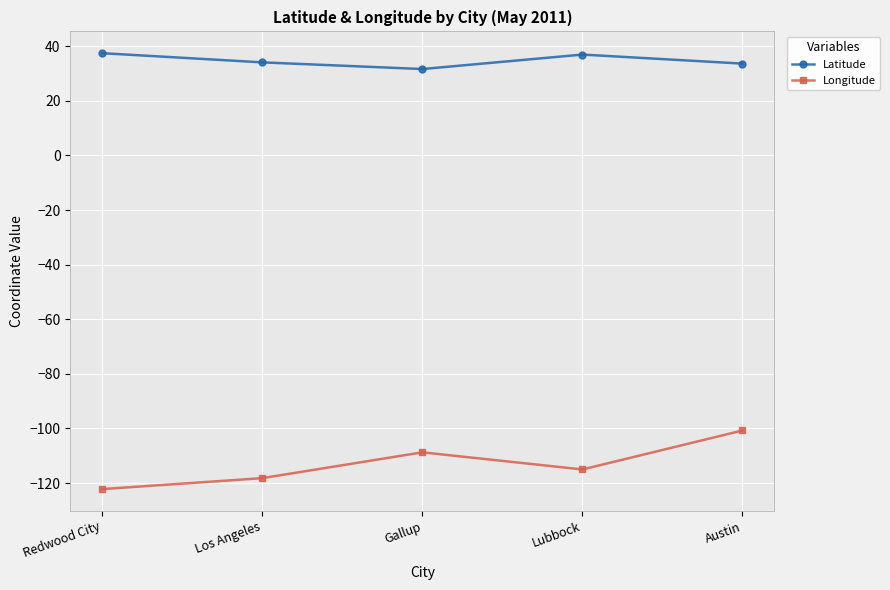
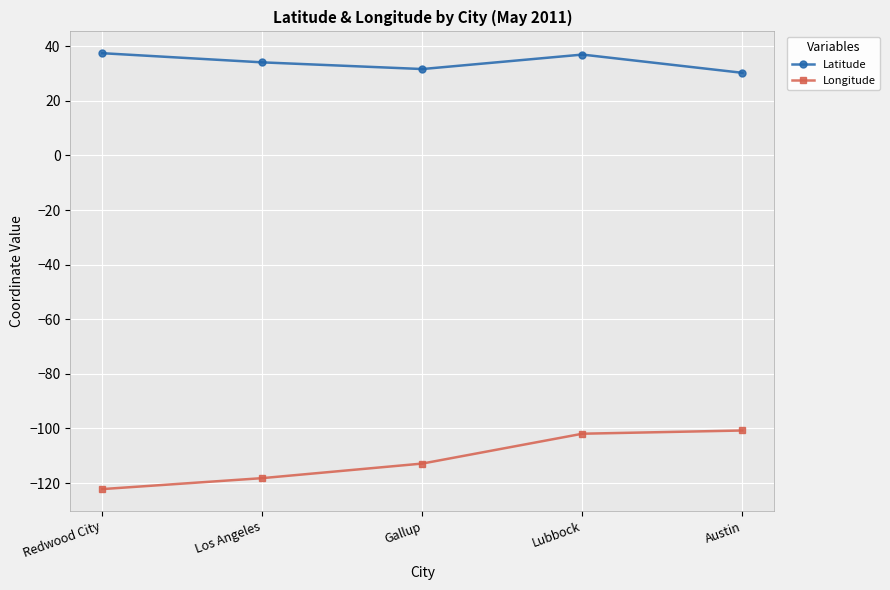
  {
    "Latitude": {
      "Redwood City": 37,
      "Los Angeles": 34,
      "Gallup": 32,
      "Lubbock": 37,
-     "Austin": 34
+     "Austin": 30
    },
    "Longitude": {
      "Redwood City": -122,
      "Los Angeles": -118,
-     "Gallup": -109,
-     "Lubbock": -115,
+     "Gallup": -113,
+     "Lubbock": -102,
      "Austin": -101
    }
  }
